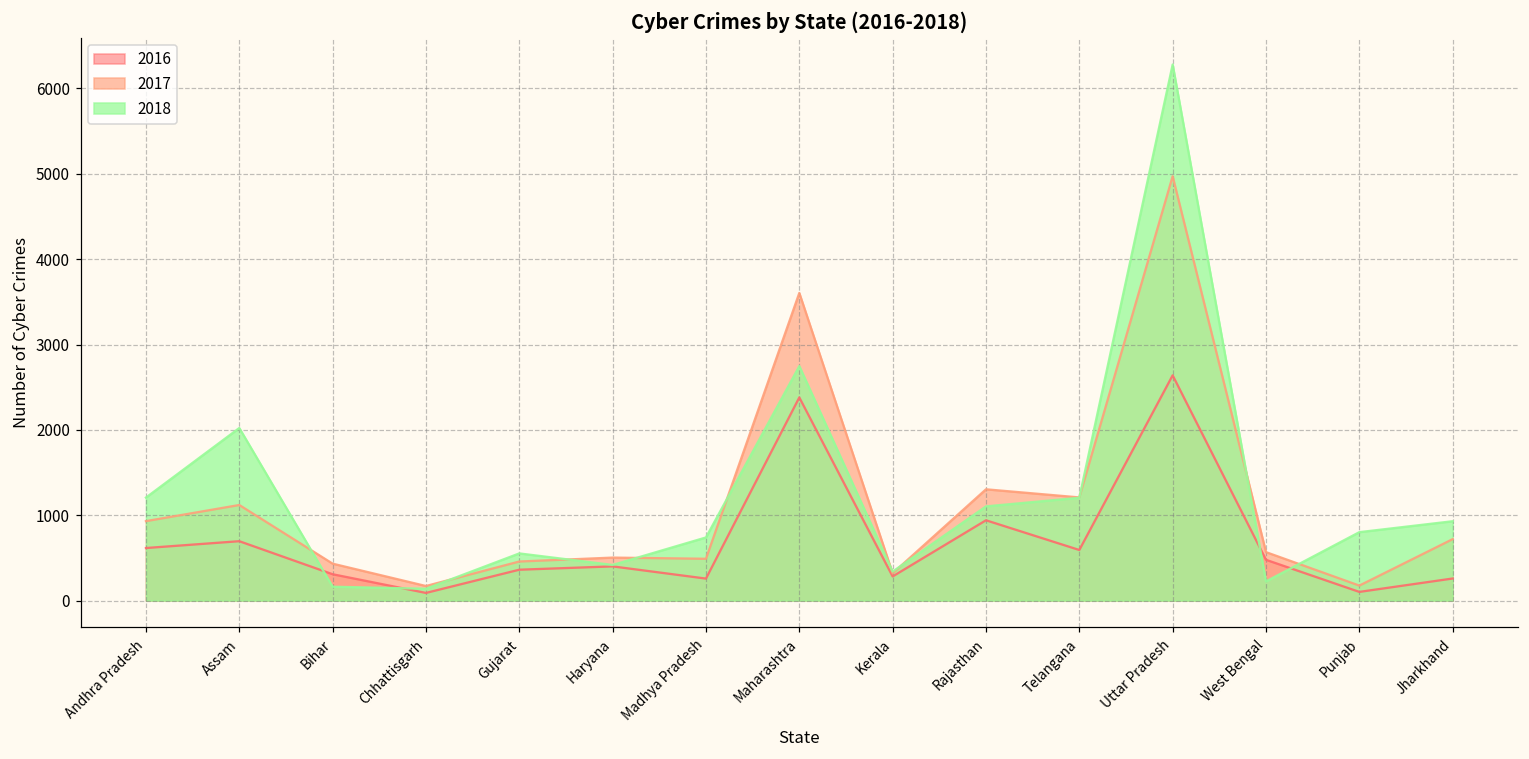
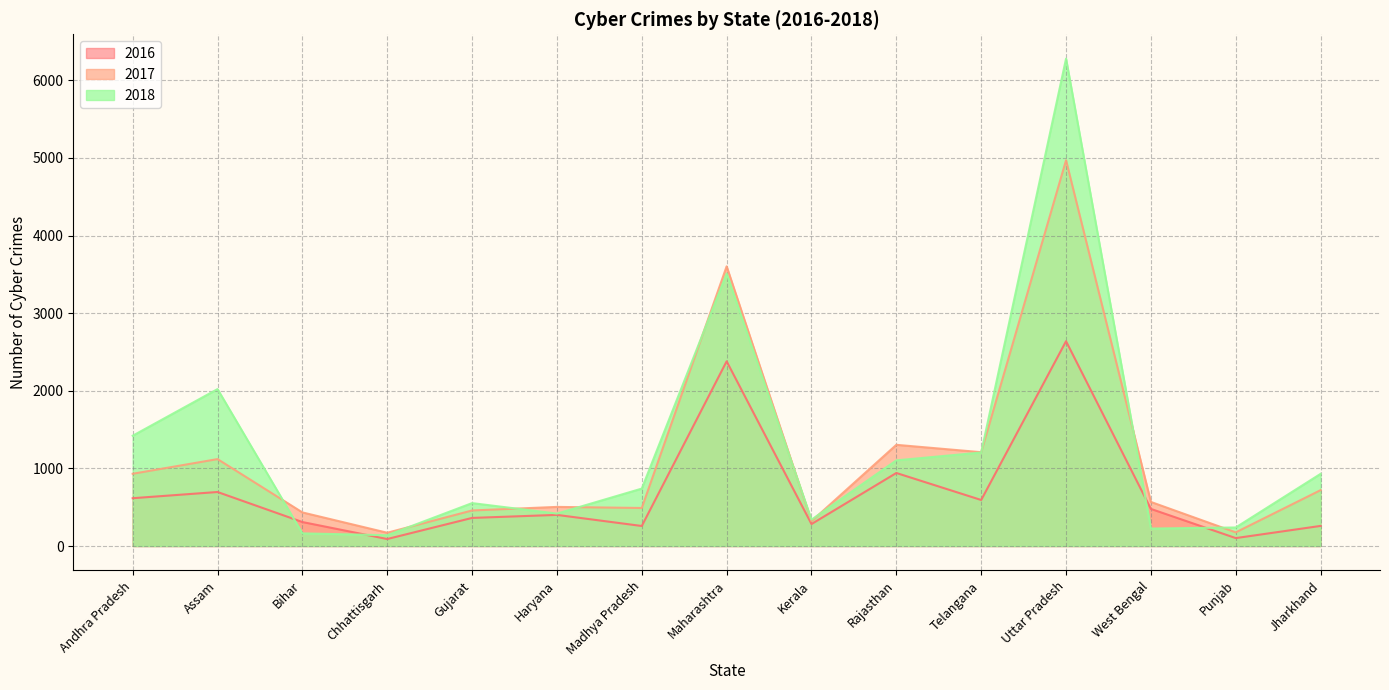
  {
    "2018": {
-     "Andhra Pradesh": 1200,
+     "Andhra Pradesh": 1400,
      "Assam": 2000,
      "Bihar": 200,
      "Gujarat": 600,
      "Madhya Pradesh": 700,
-     "Maharashtra": 2700,
+     "Maharashtra": 3500,
      "Rajasthan": 1100,
      "Uttar Pradesh": 6300,
      "West Bengal": 200,
-     "Punjab": 800,
+     "Punjab": 200,
      "Jharkhand": 900
    }
  }
